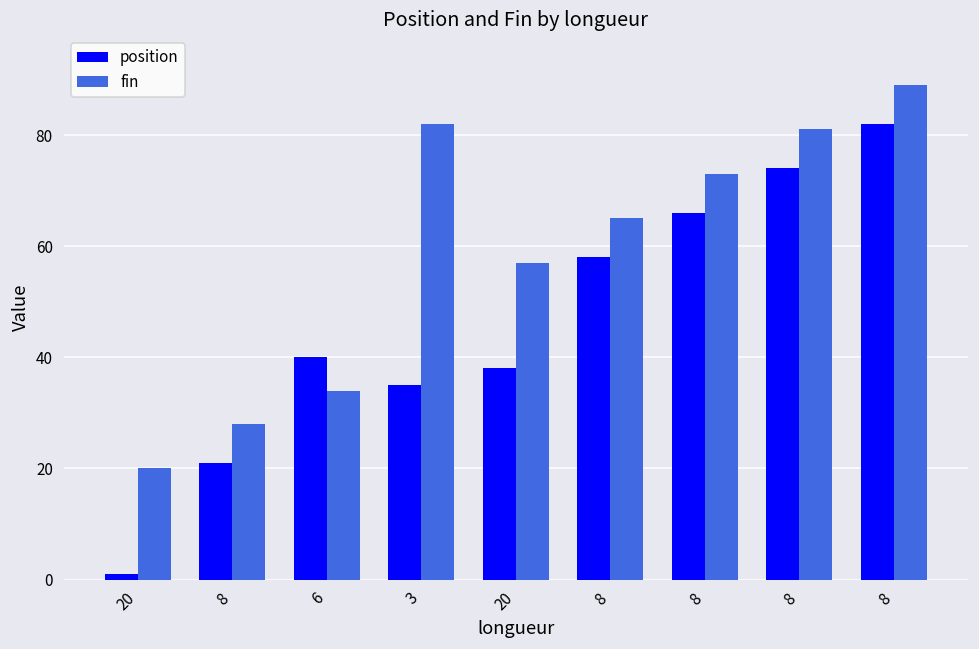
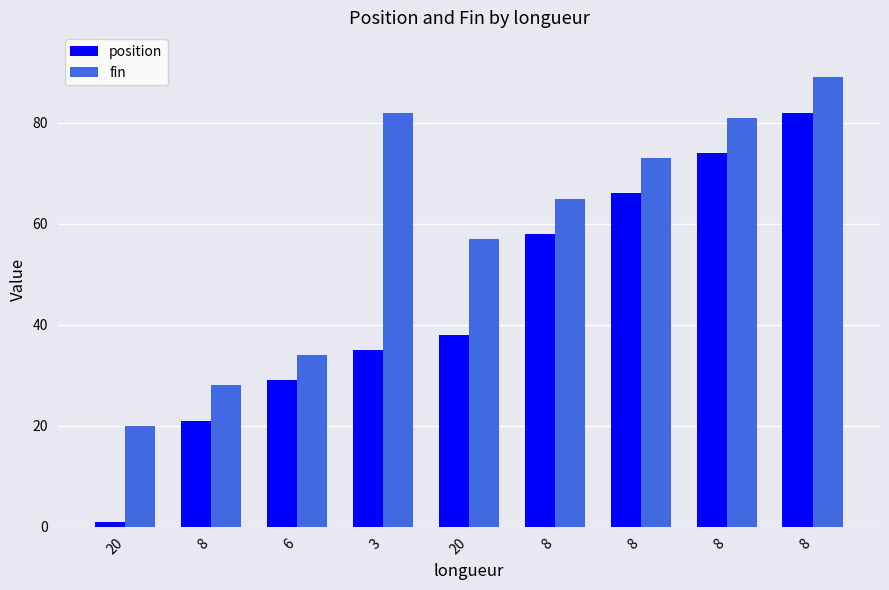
  {
    "position": {
-     "6": 40,
+     "6": 29,
      "3": 35
    },
    "fin": {
      "6": 34,
      "3": 82
    }
  }
